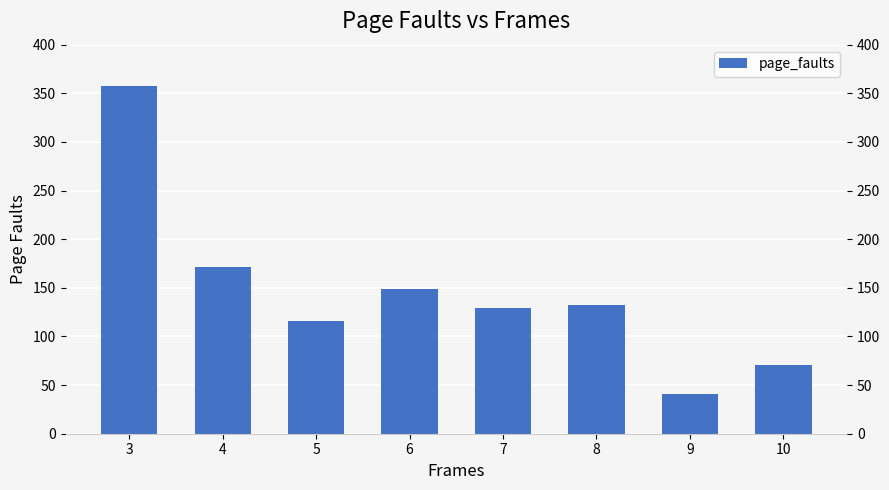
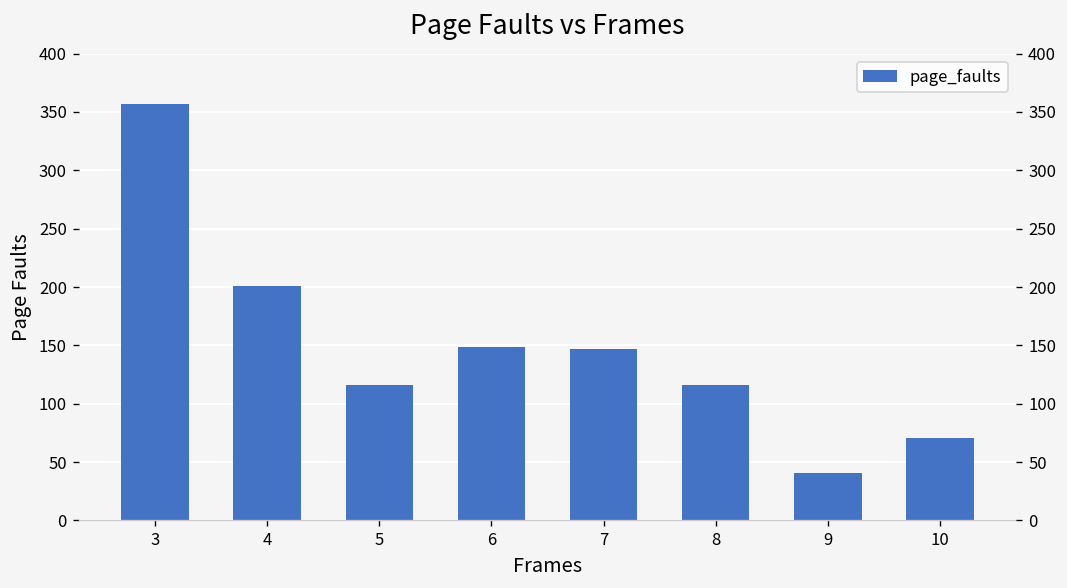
  {
    "3": 360,
-   "4": 170,
+   "4": 200,
    "5": 120,
    "6": 150,
-   "7": 130,
-   "8": 130,
+   "7": 150,
+   "8": 120,
    "9": 40,
    "10": 70
  }
